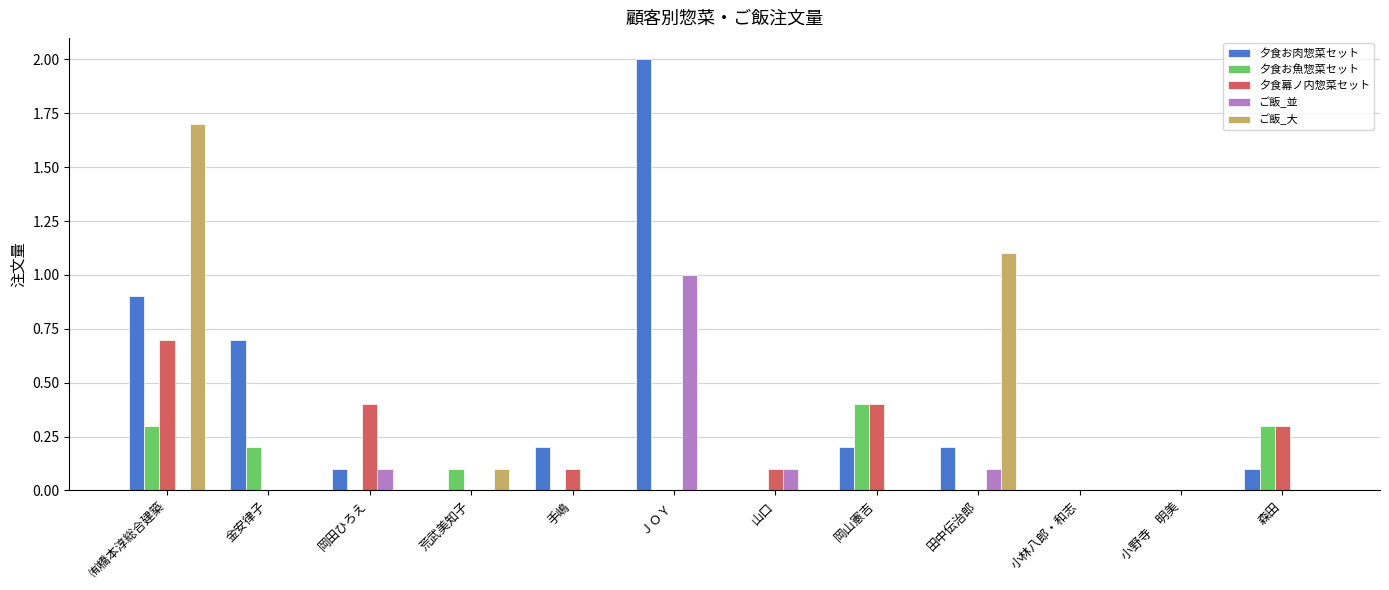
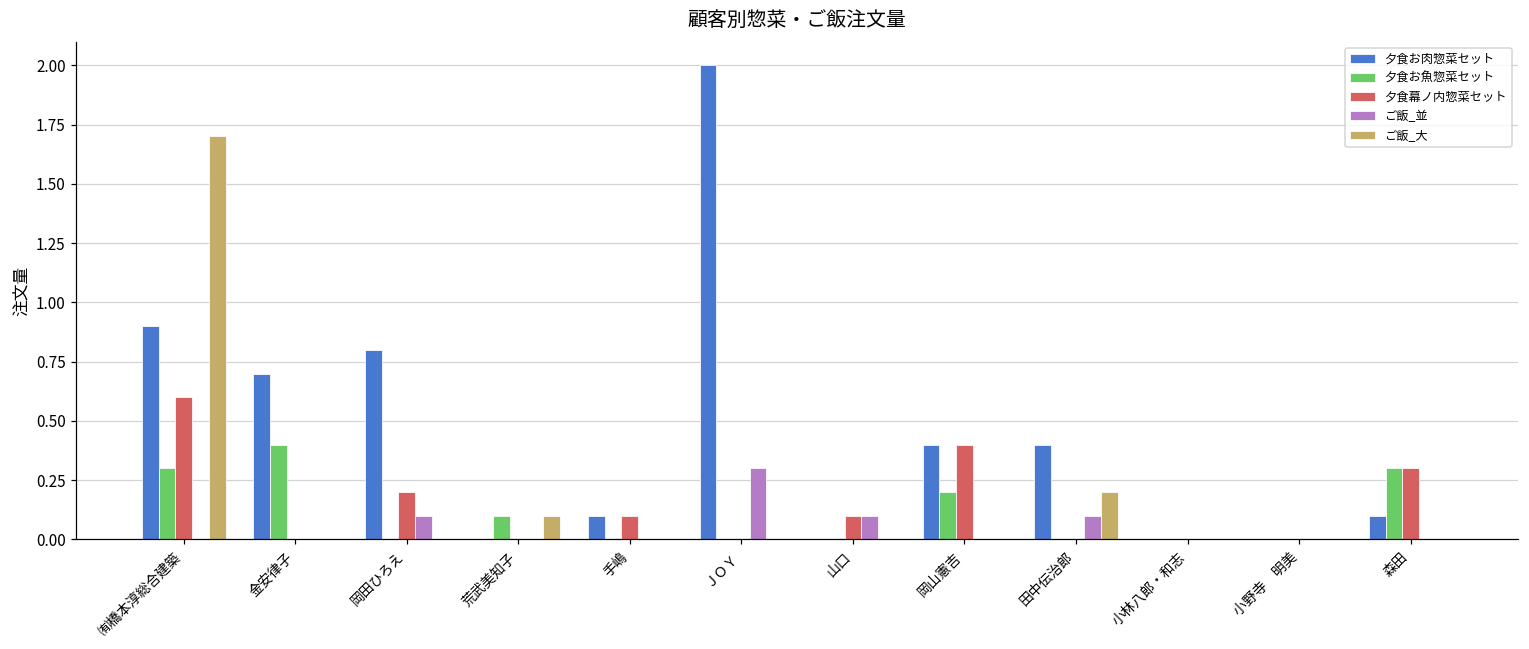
  {
    "夕食お肉惣菜セット": {
      "㈲橋本淳総合建築": 0.9,
      "金安律子": 0.7,
-     "岡田ひろえ": 0.1,
+     "岡田ひろえ": 0.8,
      "荒武美知子": 0.0,
-     "手嶋": 0.2,
+     "手嶋": 0.1,
      "ＪＯＹ": 2.0,
      "山口": 0.0,
-     "岡山憲吉": 0.2,
-     "田中伝治郎": 0.2,
+     "岡山憲吉": 0.4,
+     "田中伝治郎": 0.4,
      "小林八郎・和志": 0.0,
      "小野寺 明美": 0.0,
      "森田": 0.1
    },
    "夕食お魚惣菜セット": {
      "㈲橋本淳総合建築": 0.3,
-     "金安律子": 0.2,
+     "金安律子": 0.4,
      "岡田ひろえ": 0.0,
      "荒武美知子": 0.1,
      "手嶋": 0.0,
      "ＪＯＹ": 0.0,
      "山口": 0.0,
-     "岡山憲吉": 0.4,
+     "岡山憲吉": 0.2,
      "田中伝治郎": 0.0,
      "小林八郎・和志": 0.0,
      "小野寺 明美": 0.0,
      "森田": 0.3
    },
    "夕食幕ノ内惣菜セット": {
-     "㈲橋本淳総合建築": 0.7,
+     "㈲橋本淳総合建築": 0.6,
      "金安律子": 0.0,
-     "岡田ひろえ": 0.4,
+     "岡田ひろえ": 0.2,
      "荒武美知子": 0.0,
      "手嶋": 0.1,
      "ＪＯＹ": 0.0,
      "山口": 0.1,
      "岡山憲吉": 0.4,
      "田中伝治郎": 0.0,
      "小林八郎・和志": 0.0,
      "小野寺 明美": 0.0,
      "森田": 0.3
    },
    "ご飯_並": {
      "㈲橋本淳総合建築": 0.0,
      "金安律子": 0.0,
      "岡田ひろえ": 0.1,
      "荒武美知子": 0.0,
      "手嶋": 0.0,
-     "ＪＯＹ": 1.0,
+     "ＪＯＹ": 0.3,
      "山口": 0.1,
      "岡山憲吉": 0.0,
      "田中伝治郎": 0.1,
      "小林八郎・和志": 0.0,
      "小野寺 明美": 0.0,
      "森田": 0.0
    },
    "ご飯_大": {
      "㈲橋本淳総合建築": 1.7,
      "金安律子": 0.0,
      "岡田ひろえ": 0.0,
      "荒武美知子": 0.1,
      "手嶋": 0.0,
      "ＪＯＹ": 0.0,
      "山口": 0.0,
      "岡山憲吉": 0.0,
-     "田中伝治郎": 1.1,
+     "田中伝治郎": 0.2,
      "小林八郎・和志": 0.0,
      "小野寺 明美": 0.0,
      "森田": 0.0
    }
  }
